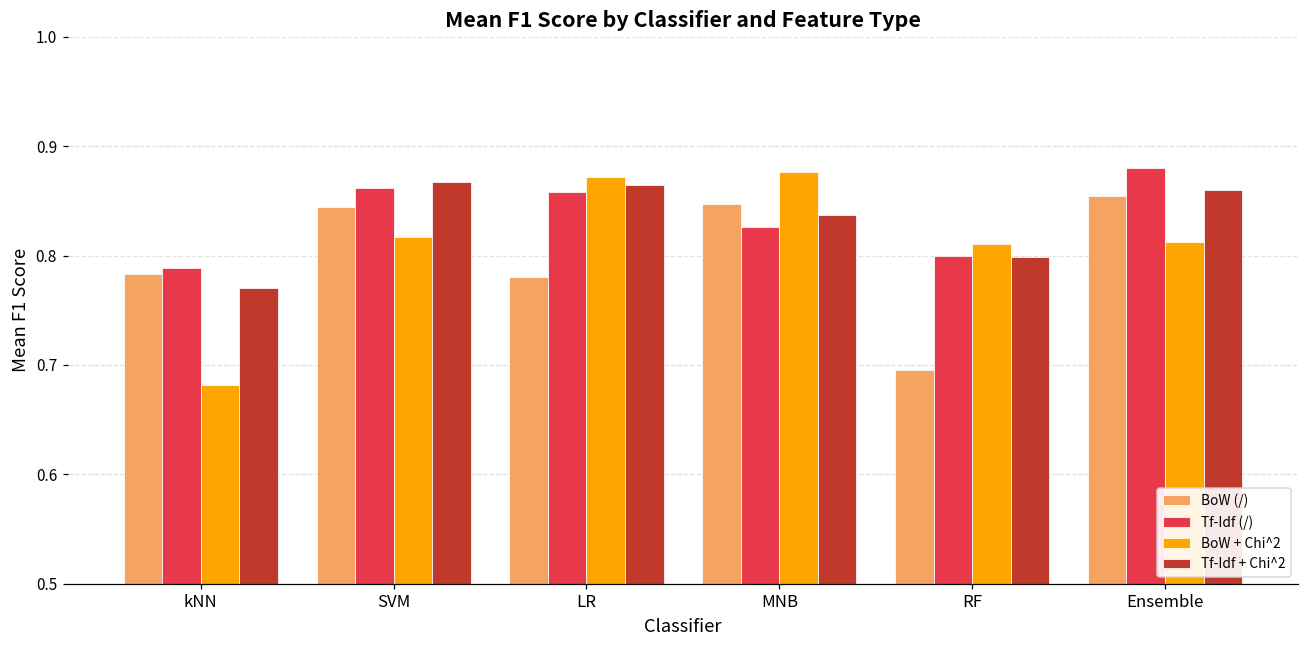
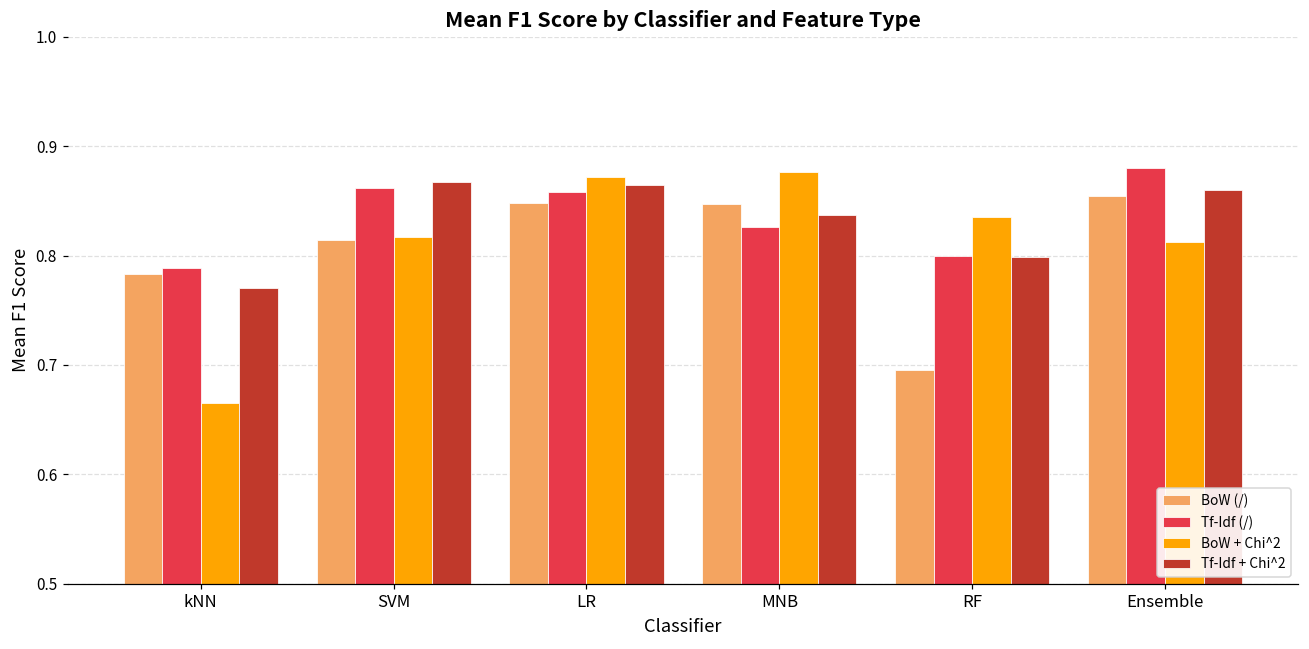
  {
    "BoW (/)": {
      "kNN": 0.78,
-     "SVM": 0.84,
-     "LR": 0.78,
+     "SVM": 0.81,
+     "LR": 0.85,
      "MNB": 0.85,
      "RF": 0.70,
      "Ensemble": 0.85
    },
    "BoW + Chi^2": {
-     "kNN": 0.68,
+     "kNN": 0.67,
      "SVM": 0.82,
      "LR": 0.87,
      "MNB": 0.88,
-     "RF": 0.81,
+     "RF": 0.83,
      "Ensemble": 0.81
    }
  }
